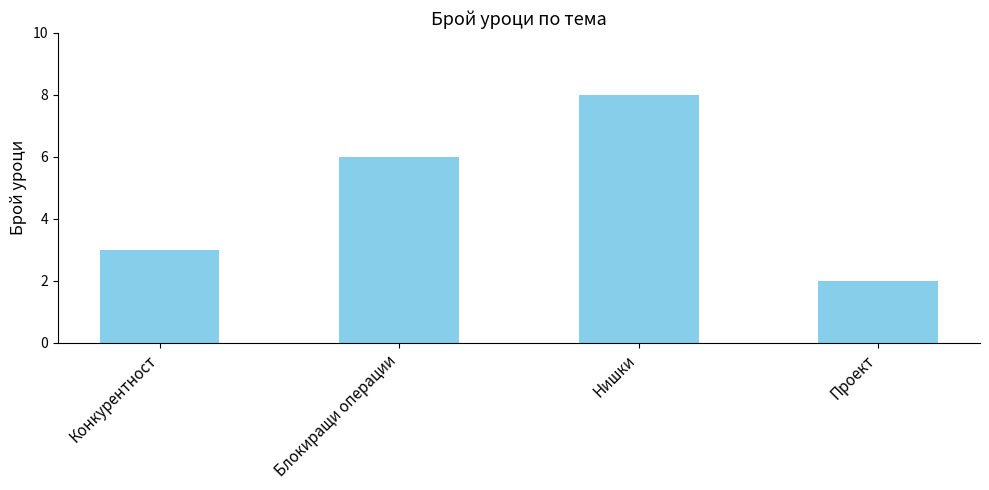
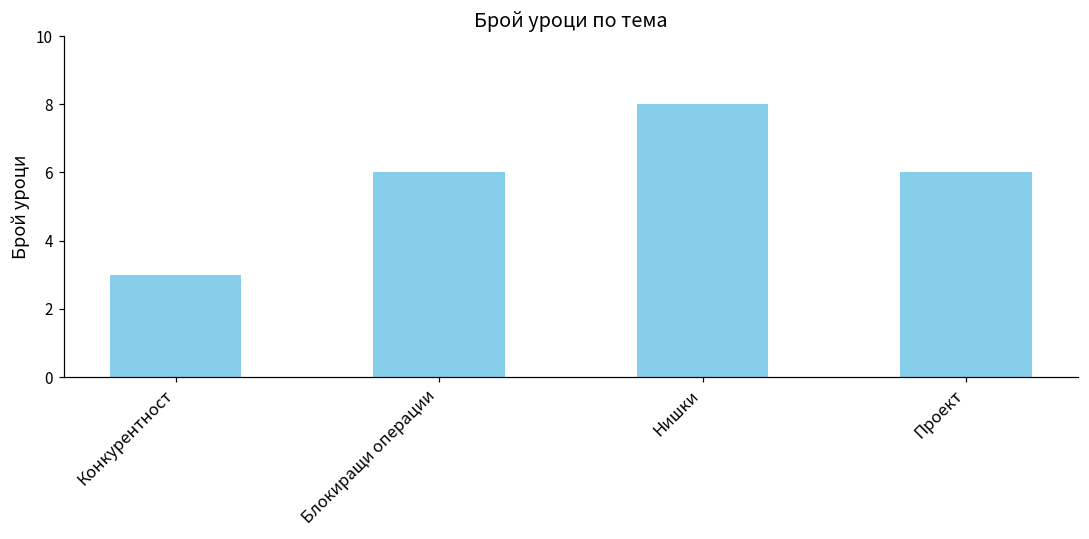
  {
    "Конкурентност": 3,
    "Блокиращи операции": 6,
    "Нишки": 8,
-   "Проект": 2
+   "Проект": 6
  }
